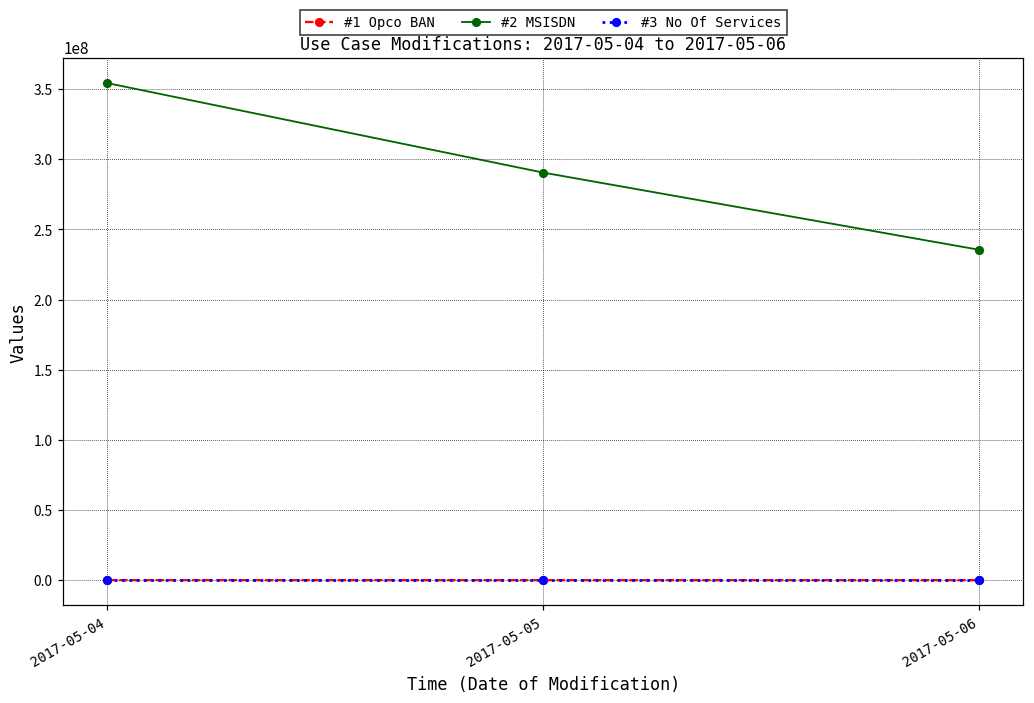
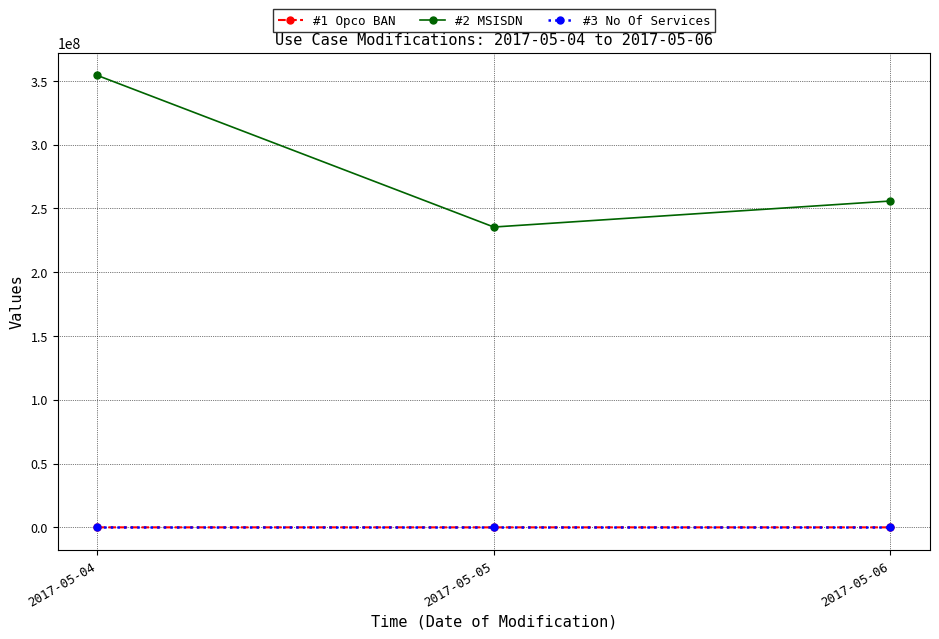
  {
    "#3 No Of Services": {
      "2017-05-04": 0,
      "2017-05-05": 0,
      "2017-05-06": 0
    },
    "#2 MSISDN": {
      "2017-05-04": 354000000,
-     "2017-05-05": 290000000,
-     "2017-05-06": 235000000
+     "2017-05-05": 235000000,
+     "2017-05-06": 256000000
    }
  }
